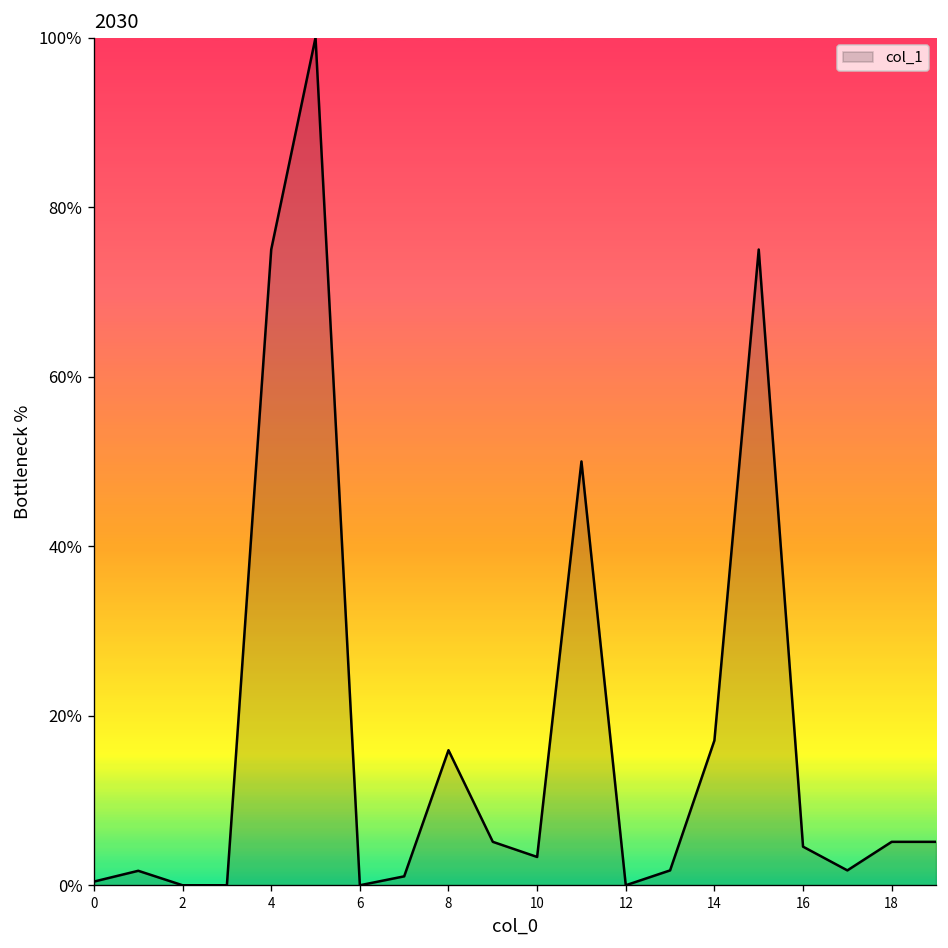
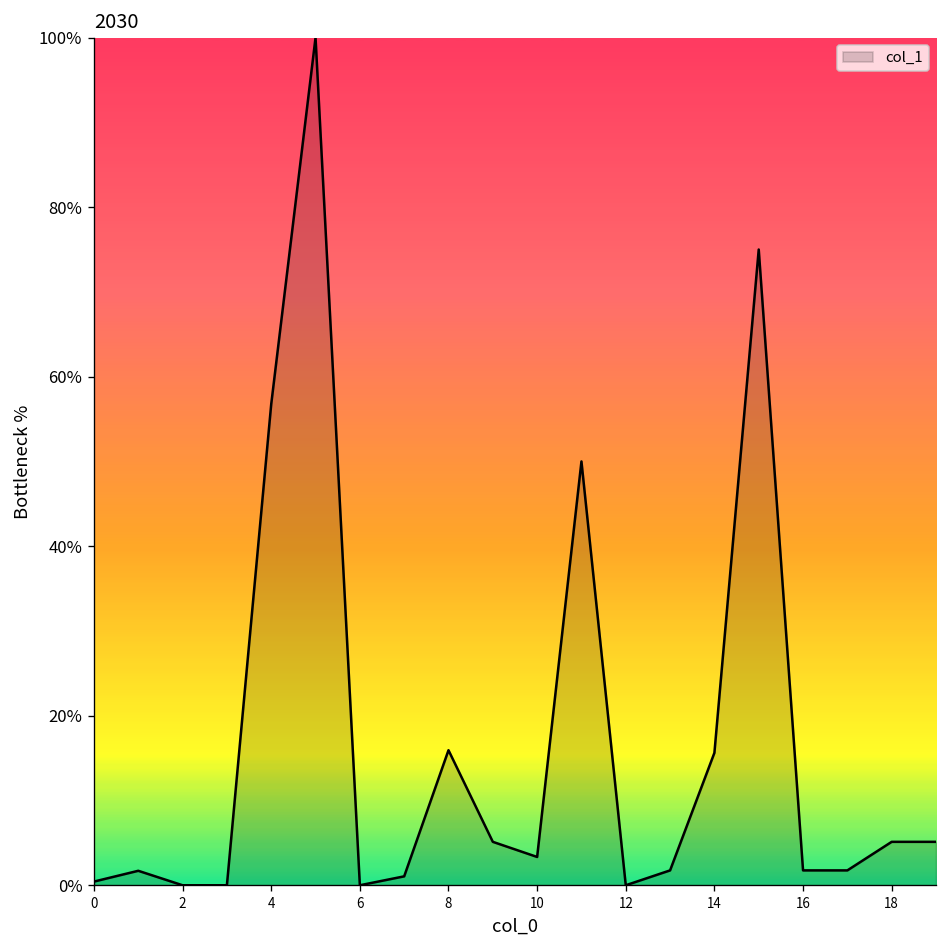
  {
    "0": "0%",
    "2": "0%",
-   "4": "75%",
+   "4": "57%",
    "6": "0%",
    "8": "16%",
    "10": "3%",
    "12": "0%",
-   "14": "17%",
-   "16": "5%",
+   "14": "16%",
+   "16": "2%",
    "18": "5%"
  }
